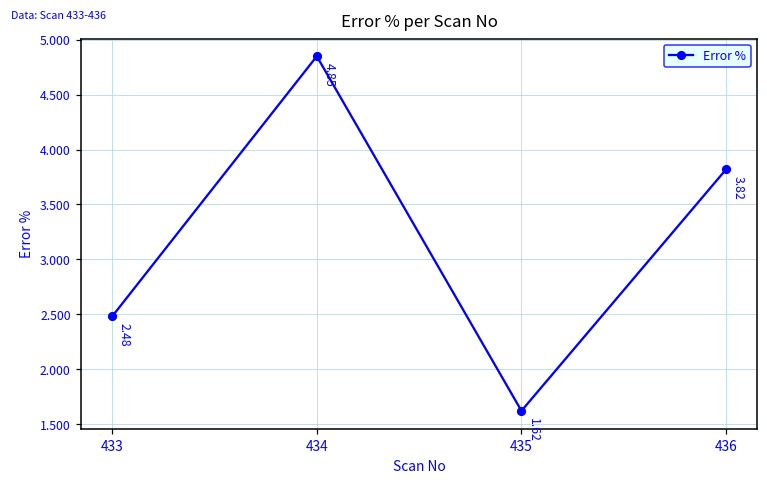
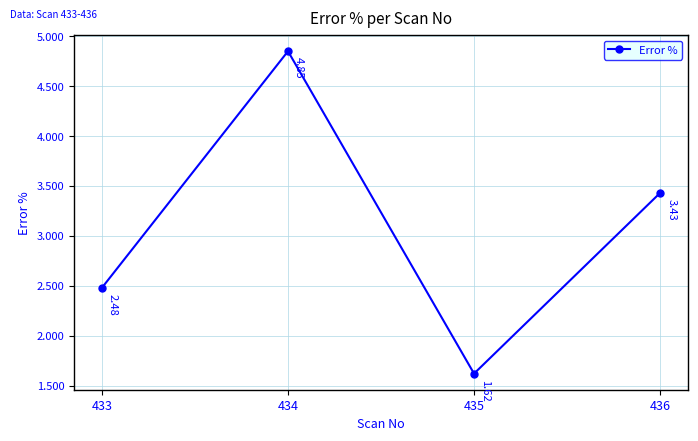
  {
    "433": 2.48,
    "434": 4.85,
    "435": 1.62,
-   "436": 3.82
+   "436": 3.43
  }
